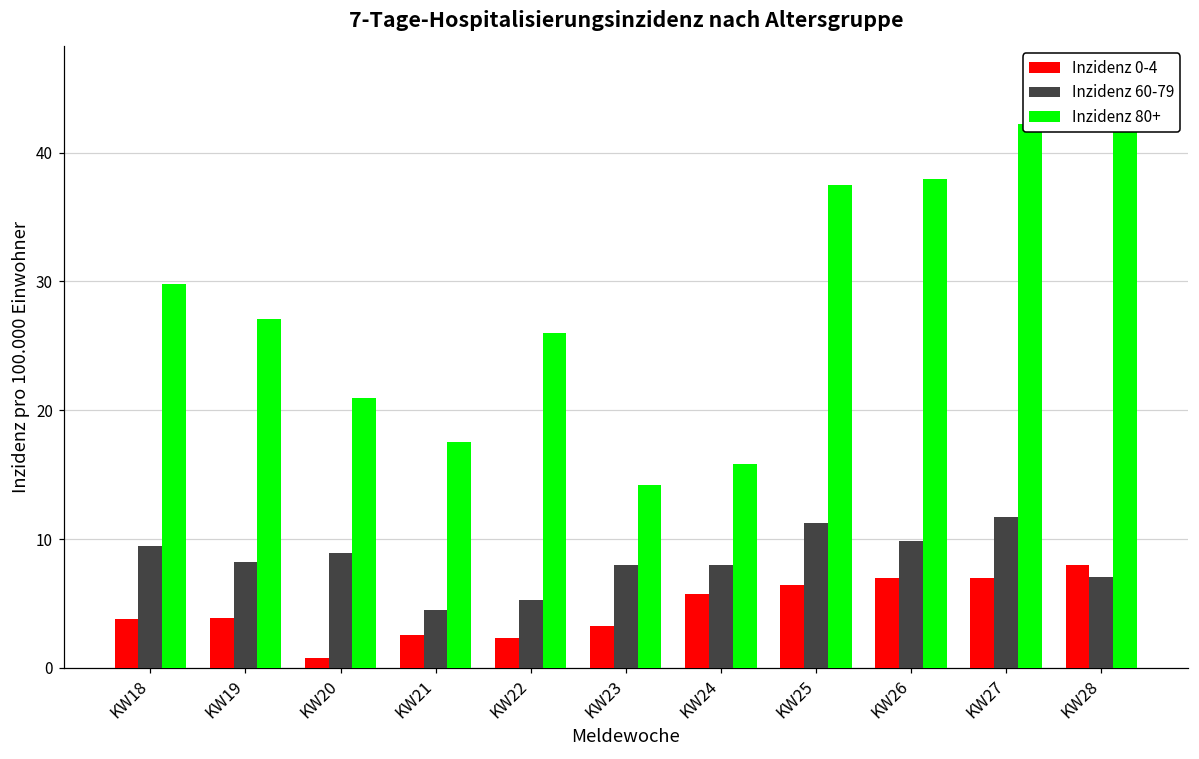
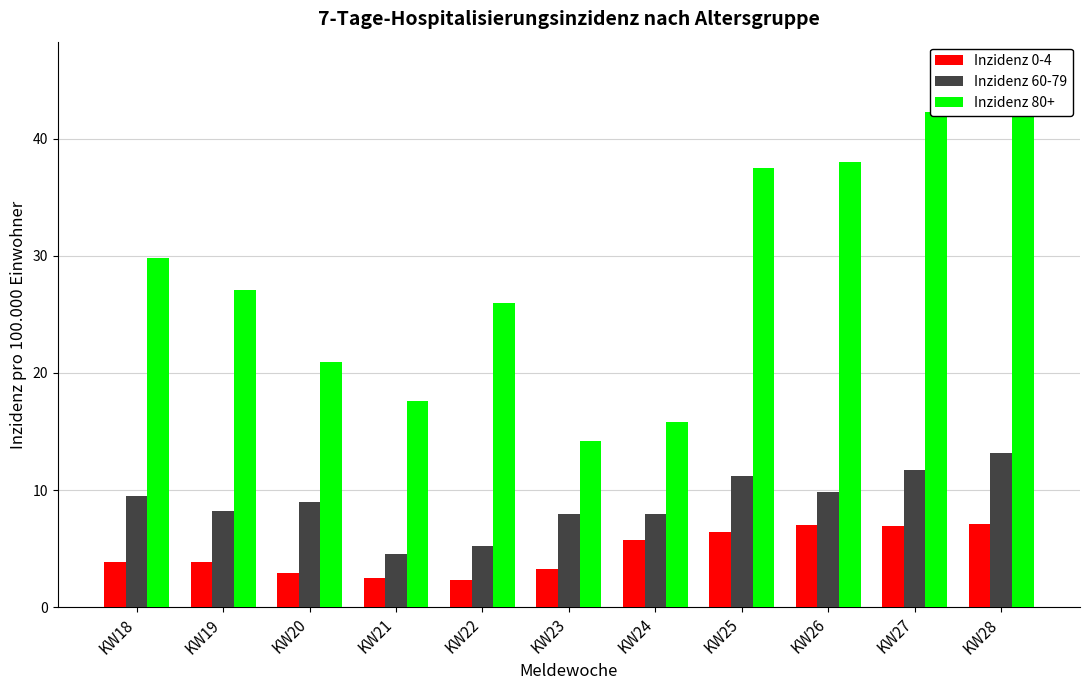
  {
    "Inzidenz 0-4": {
      "KW18": 3.8,
      "KW19": 3.9,
-     "KW20": 0.8,
+     "KW20": 2.9,
      "KW21": 2.5,
      "KW22": 2.3,
      "KW23": 3.3,
      "KW24": 5.7,
      "KW25": 6.4,
      "KW26": 7.0,
      "KW27": 7.0,
-     "KW28": 8.0
+     "KW28": 7.1
    },
    "Inzidenz 60-79": {
      "KW18": 9.5,
      "KW19": 8.2,
      "KW20": 9.0,
      "KW21": 4.5,
      "KW22": 5.2,
      "KW23": 8.0,
      "KW24": 8.0,
      "KW25": 11.2,
      "KW26": 9.8,
      "KW27": 11.7,
-     "KW28": 7.1
+     "KW28": 13.1
    },
    "Inzidenz 80+": {
      "KW18": 29.8,
      "KW19": 27.1,
      "KW20": 20.9,
      "KW21": 17.6,
      "KW22": 26.0,
      "KW23": 14.2,
      "KW24": 15.9,
      "KW25": 37.5,
      "KW26": 38.0
    }
  }
